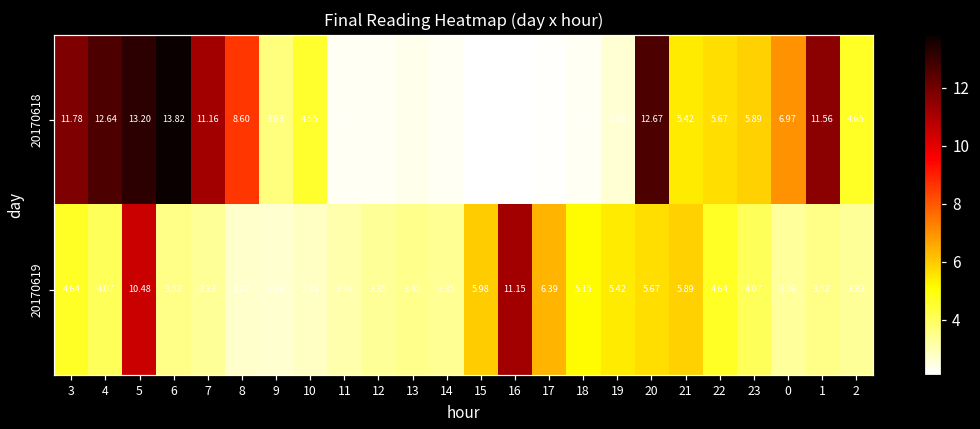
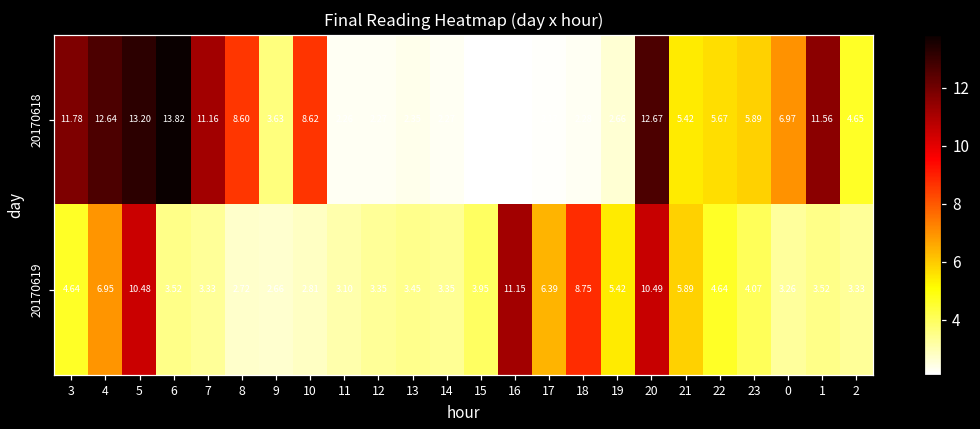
  {
    "20170618": {
      "3": 11.78,
      "4": 12.64,
      "5": 13.20,
      "6": 13.82,
      "7": 11.16,
      "8": 8.60,
      "9": 3.63,
-     "10": 4.55,
+     "10": 8.62,
      "20": 12.67,
      "21": 5.42,
      "22": 5.67,
      "23": 5.89,
      "0": 6.97,
      "1": 11.56,
      "2": 4.65
    },
    "20170619": {
      "3": 4.64,
-     "4": 4.07,
+     "4": 6.95,
      "5": 10.48,
      "6": 3.52,
      "7": 3.33,
      "8": 2.72,
      "9": 2.66,
      "10": 2.81,
      "11": 3.10,
      "12": 3.35,
      "13": 3.45,
      "14": 3.35,
-     "15": 5.98,
+     "15": 3.95,
      "16": 11.15,
      "17": 6.39,
-     "18": 5.15,
+     "18": 8.75,
      "19": 5.42,
-     "20": 5.67,
+     "20": 10.49,
      "21": 5.89,
      "22": 4.64,
      "23": 4.07,
      "0": 3.26,
      "1": 3.52,
      "2": 3.33
    }
  }
